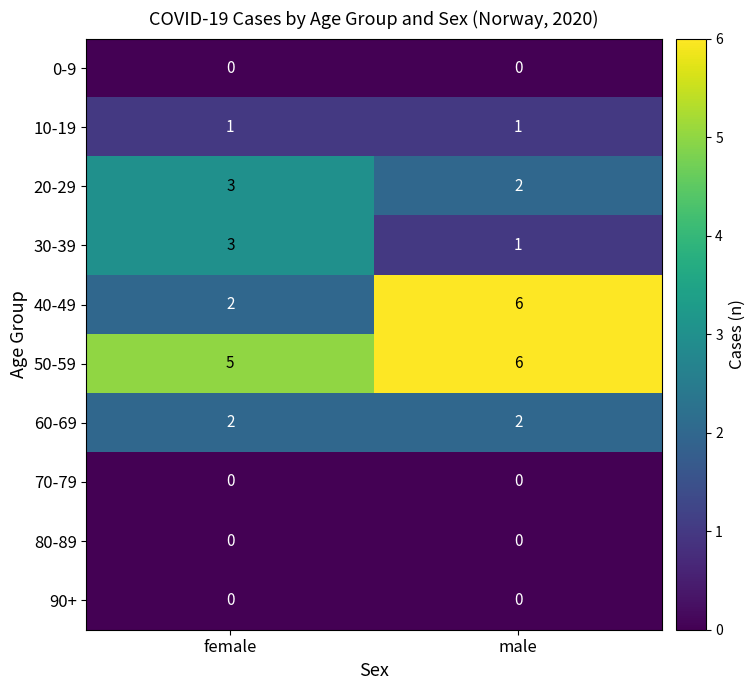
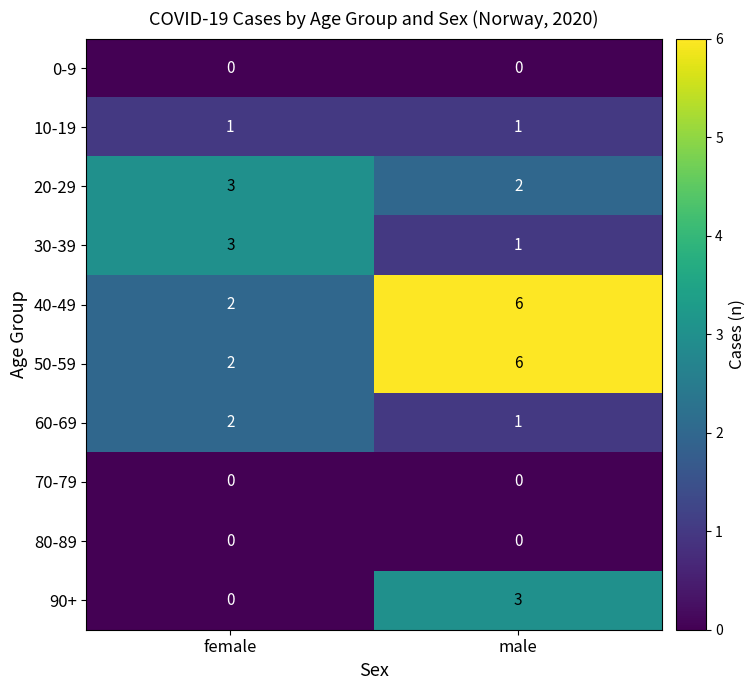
  {
    "0-9": {
      "female": 0,
      "male": 0
    },
    "10-19": {
      "female": 1,
      "male": 1
    },
    "20-29": {
      "female": 3,
      "male": 2
    },
    "30-39": {
      "female": 3,
      "male": 1
    },
    "40-49": {
      "female": 2,
      "male": 6
    },
    "50-59": {
-     "female": 5,
+     "female": 2,
      "male": 6
    },
    "60-69": {
      "female": 2,
-     "male": 2
+     "male": 1
    },
    "70-79": {
      "female": 0,
      "male": 0
    },
    "80-89": {
      "female": 0,
      "male": 0
    },
    "90+": {
      "female": 0,
-     "male": 0
+     "male": 3
    }
  }
